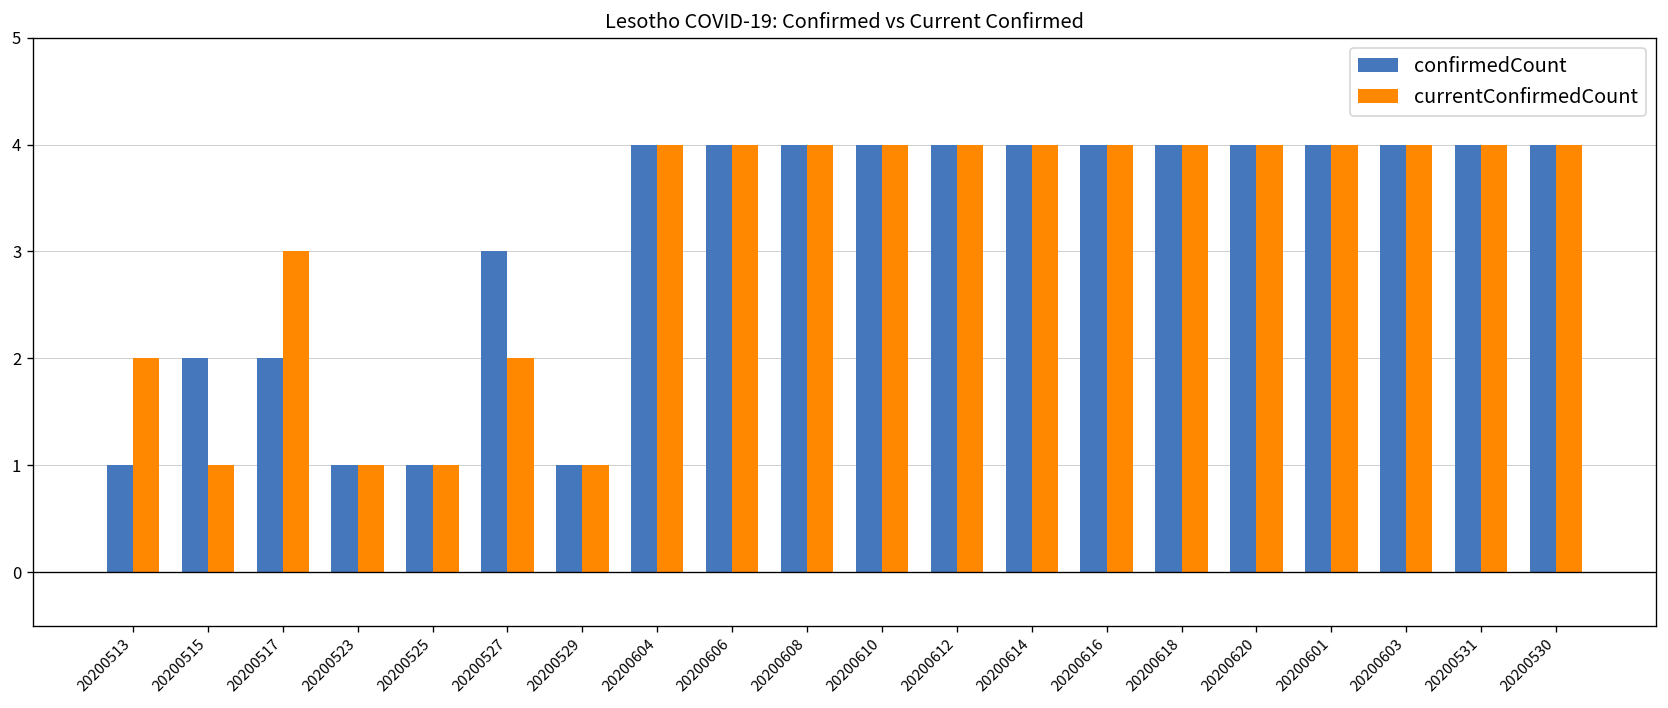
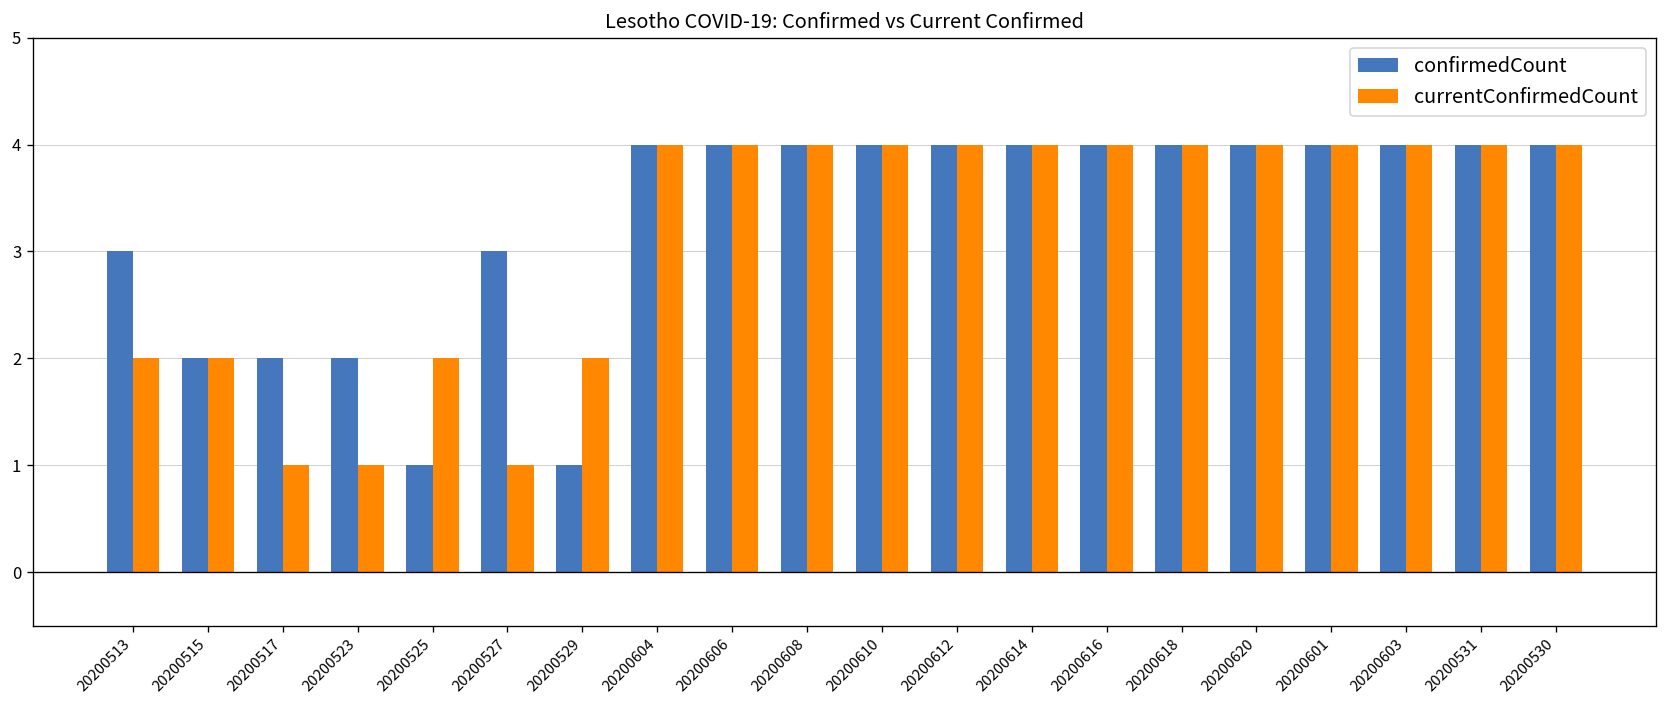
  {
    "confirmedCount": {
-     "20200513": 1,
+     "20200513": 3,
      "20200515": 2,
      "20200517": 2,
-     "20200523": 1,
+     "20200523": 2,
      "20200525": 1,
      "20200527": 3,
      "20200529": 1,
      "20200604": 4,
      "20200606": 4,
      "20200608": 4,
      "20200610": 4,
      "20200612": 4,
      "20200614": 4,
      "20200616": 4,
      "20200618": 4,
      "20200620": 4,
      "20200601": 4,
      "20200603": 4,
      "20200531": 4,
      "20200530": 4
    },
    "currentConfirmedCount": {
      "20200513": 2,
-     "20200515": 1,
-     "20200517": 3,
+     "20200515": 2,
+     "20200517": 1,
      "20200523": 1,
-     "20200525": 1,
-     "20200527": 2,
-     "20200529": 1,
+     "20200525": 2,
+     "20200527": 1,
+     "20200529": 2,
      "20200604": 4,
      "20200606": 4,
      "20200608": 4,
      "20200610": 4,
      "20200612": 4,
      "20200614": 4,
      "20200616": 4,
      "20200618": 4,
      "20200620": 4,
      "20200601": 4,
      "20200603": 4,
      "20200531": 4,
      "20200530": 4
    }
  }
